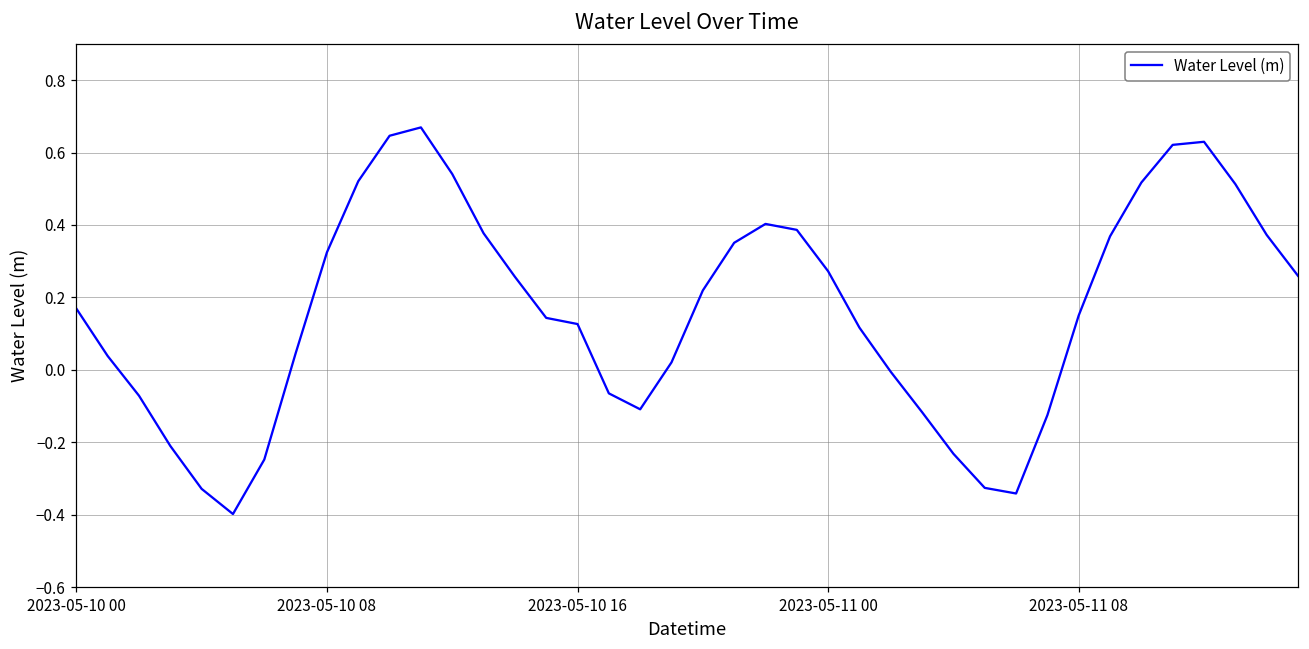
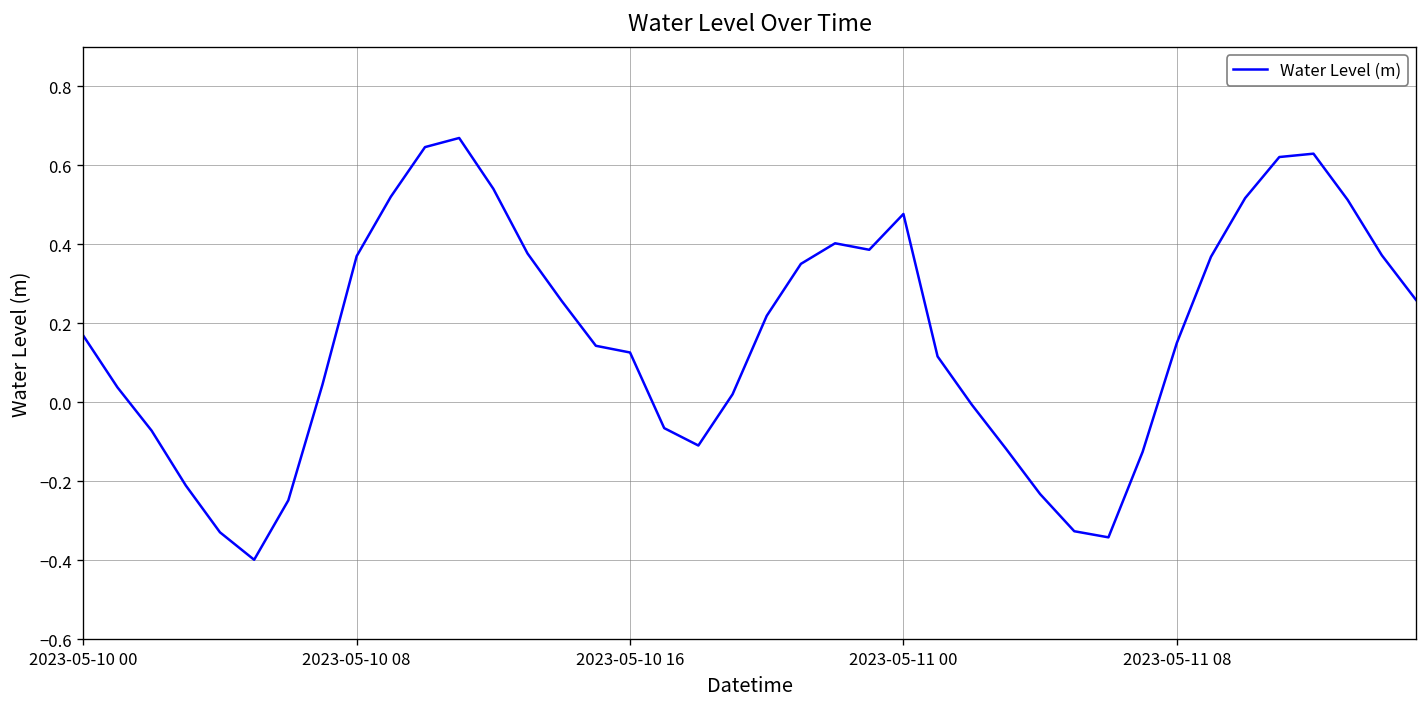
  {
    "2023-05-10 00": 0.17,
-   "2023-05-10 08": 0.32,
+   "2023-05-10 08": 0.37,
    "2023-05-10 16": 0.13,
-   "2023-05-11 00": 0.27,
+   "2023-05-11 00": 0.48,
    "2023-05-11 08": 0.15
  }
